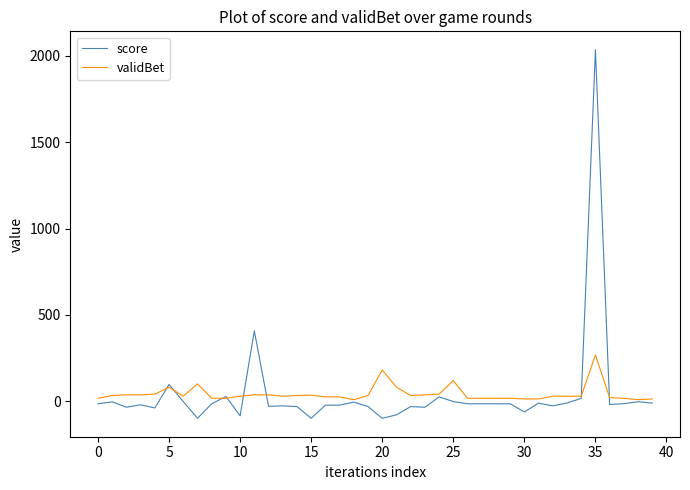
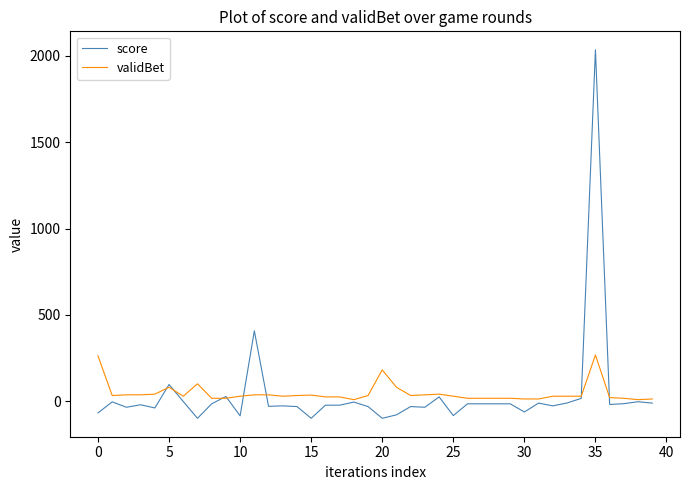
  {
    "score": {
-     "0": -20,
+     "0": -70,
      "5": 100,
      "10": -90,
      "15": -100,
      "20": -100,
-     "25": 0,
+     "25": -80,
      "30": -60,
      "35": 2040
    },
    "validBet": {
-     "0": 20,
+     "0": 260,
      "5": 80,
      "10": 30,
      "15": 30,
      "20": 180,
-     "25": 120,
+     "25": 30,
      "30": 10,
      "35": 270
    }
  }
